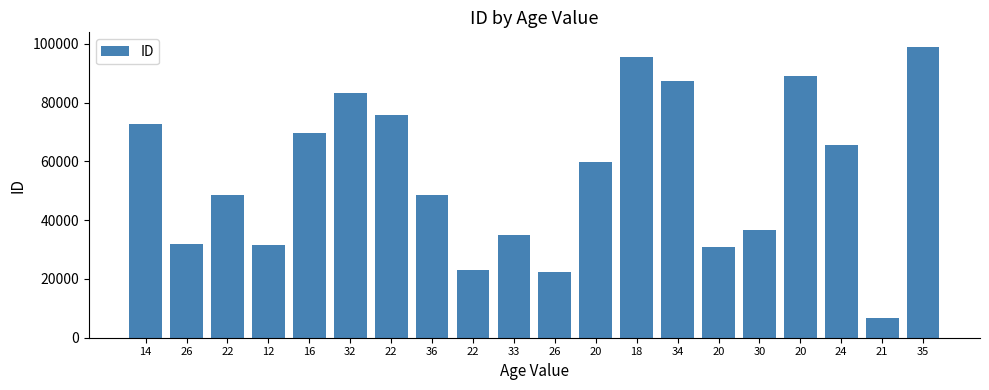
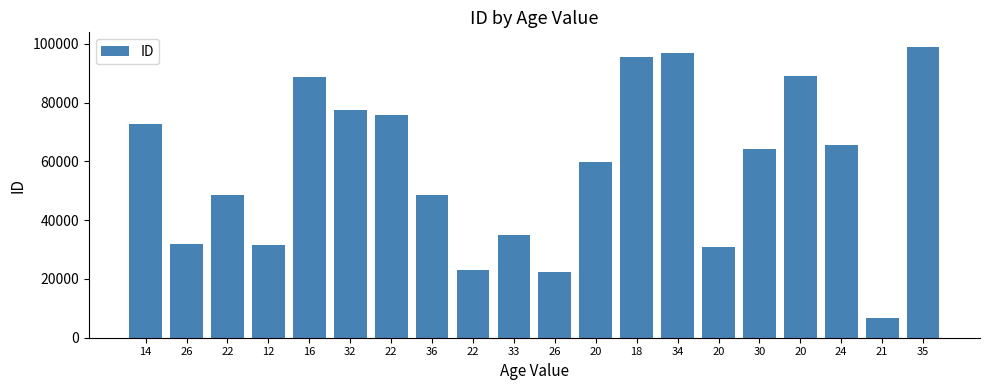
  {
    "14": 73000,
    "12": 32000,
-   "16": 70000,
-   "32": 83000,
+   "16": 89000,
+   "32": 78000,
    "36": 49000,
    "33": 35000,
    "18": 96000,
-   "34": 87000,
-   "30": 37000,
+   "34": 97000,
+   "30": 64000,
    "24": 66000,
    "21": 7000,
    "35": 99000
  }
